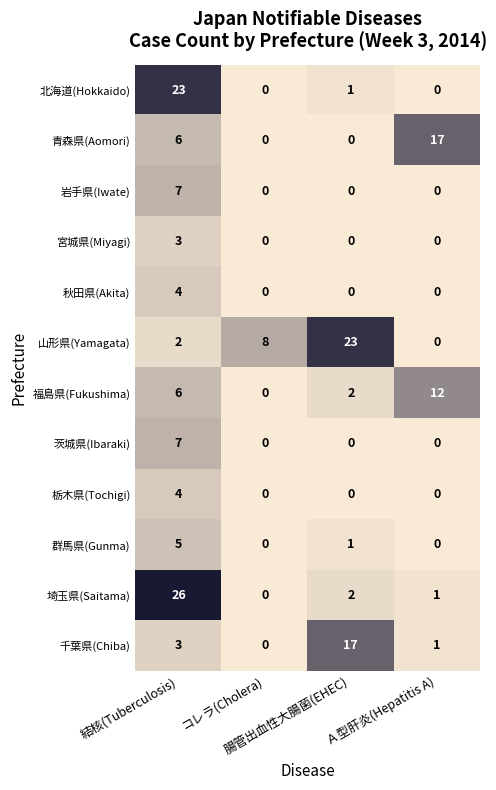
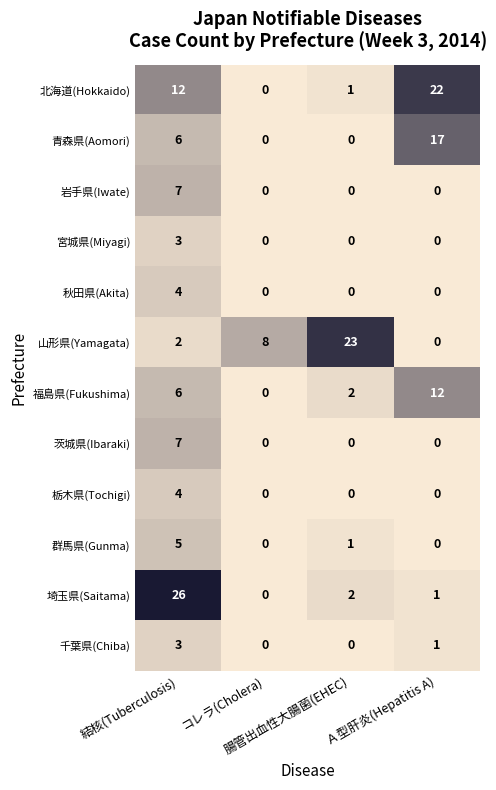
  {
    "北海道(Hokkaido)": {
-     "結核(Tuberculosis)": 23,
+     "結核(Tuberculosis)": 12,
      "コレラ(Cholera)": 0,
      "腸管出血性大腸菌(EHEC)": 1,
-     "Ａ型肝炎(Hepatitis A)": 0
+     "Ａ型肝炎(Hepatitis A)": 22
    },
    "青森県(Aomori)": {
      "結核(Tuberculosis)": 6,
      "コレラ(Cholera)": 0,
      "腸管出血性大腸菌(EHEC)": 0,
      "Ａ型肝炎(Hepatitis A)": 17
    },
    "岩手県(Iwate)": {
      "結核(Tuberculosis)": 7,
      "コレラ(Cholera)": 0,
      "腸管出血性大腸菌(EHEC)": 0,
      "Ａ型肝炎(Hepatitis A)": 0
    },
    "宮城県(Miyagi)": {
      "結核(Tuberculosis)": 3,
      "コレラ(Cholera)": 0,
      "腸管出血性大腸菌(EHEC)": 0,
      "Ａ型肝炎(Hepatitis A)": 0
    },
    "秋田県(Akita)": {
      "結核(Tuberculosis)": 4,
      "コレラ(Cholera)": 0,
      "腸管出血性大腸菌(EHEC)": 0,
      "Ａ型肝炎(Hepatitis A)": 0
    },
    "山形県(Yamagata)": {
      "結核(Tuberculosis)": 2,
      "コレラ(Cholera)": 8,
      "腸管出血性大腸菌(EHEC)": 23,
      "Ａ型肝炎(Hepatitis A)": 0
    },
    "福島県(Fukushima)": {
      "結核(Tuberculosis)": 6,
      "コレラ(Cholera)": 0,
      "腸管出血性大腸菌(EHEC)": 2,
      "Ａ型肝炎(Hepatitis A)": 12
    },
    "茨城県(Ibaraki)": {
      "結核(Tuberculosis)": 7,
      "コレラ(Cholera)": 0,
      "腸管出血性大腸菌(EHEC)": 0,
      "Ａ型肝炎(Hepatitis A)": 0
    },
    "栃木県(Tochigi)": {
      "結核(Tuberculosis)": 4,
      "コレラ(Cholera)": 0,
      "腸管出血性大腸菌(EHEC)": 0,
      "Ａ型肝炎(Hepatitis A)": 0
    },
    "群馬県(Gunma)": {
      "結核(Tuberculosis)": 5,
      "コレラ(Cholera)": 0,
      "腸管出血性大腸菌(EHEC)": 1,
      "Ａ型肝炎(Hepatitis A)": 0
    },
    "埼玉県(Saitama)": {
      "結核(Tuberculosis)": 26,
      "コレラ(Cholera)": 0,
      "腸管出血性大腸菌(EHEC)": 2,
      "Ａ型肝炎(Hepatitis A)": 1
    },
    "千葉県(Chiba)": {
      "結核(Tuberculosis)": 3,
      "コレラ(Cholera)": 0,
-     "腸管出血性大腸菌(EHEC)": 17,
+     "腸管出血性大腸菌(EHEC)": 0,
      "Ａ型肝炎(Hepatitis A)": 1
    }
  }
